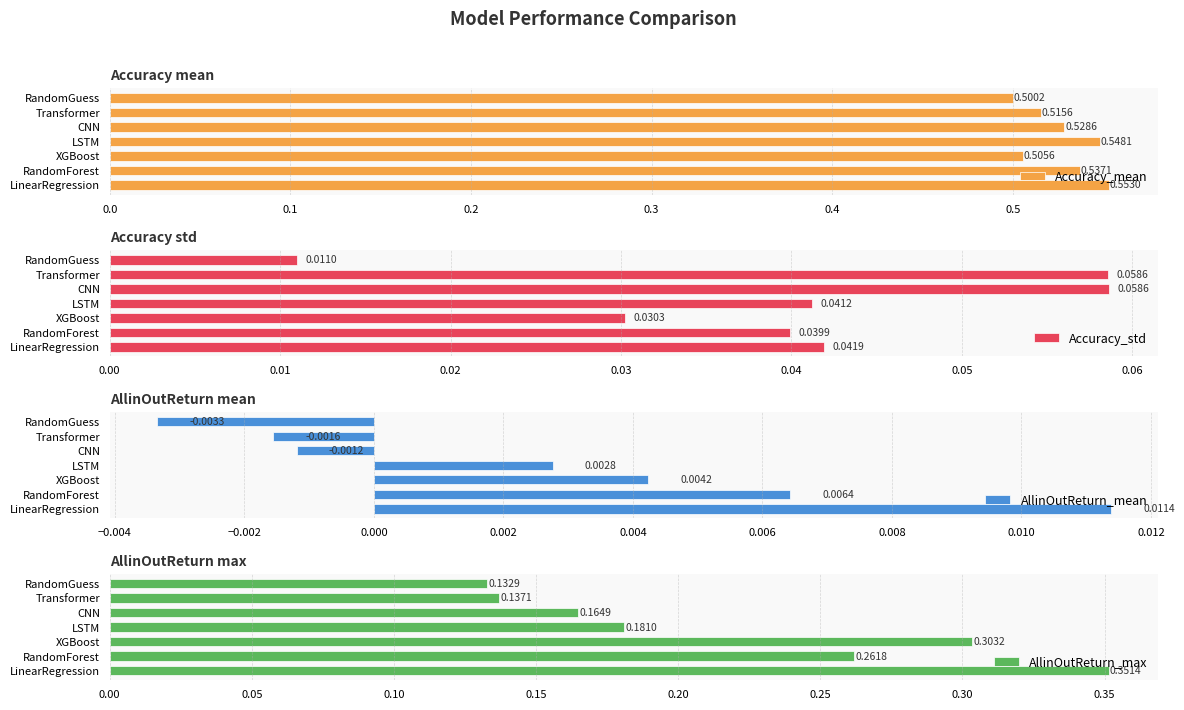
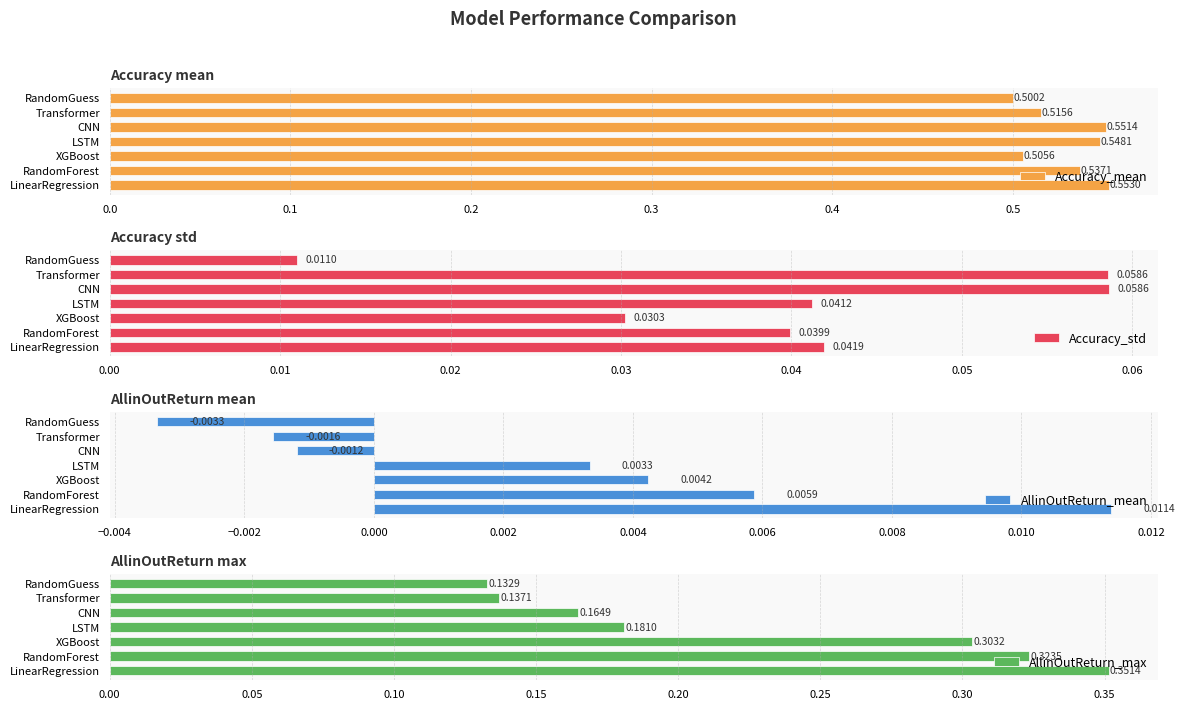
  {
    "Accuracy mean": {
      "RandomGuess": 0.5002,
      "Transformer": 0.5156,
-     "CNN": 0.5286,
+     "CNN": 0.5514,
      "LSTM": 0.5481,
      "XGBoost": 0.5056,
      "RandomForest": 0.5371,
      "LinearRegression": 0.5530
    },
    "Accuracy std": {
      "RandomGuess": 0.0110,
      "Transformer": 0.0586,
      "CNN": 0.0586,
      "LSTM": 0.0412,
      "XGBoost": 0.0303,
      "RandomForest": 0.0399,
      "LinearRegression": 0.0419
    },
    "AllinOutReturn mean": {
      "RandomGuess": -0.0033,
      "Transformer": -0.0016,
      "CNN": -0.0012,
-     "LSTM": 0.0028,
-     "RandomForest": 0.0064
+     "LSTM": 0.0033,
+     "RandomForest": 0.0059
    },
    "AllinOutReturn max": {
      "RandomGuess": 0.1329,
      "Transformer": 0.1371,
      "CNN": 0.1649,
      "LSTM": 0.1810,
      "XGBoost": 0.3032,
-     "RandomForest": 0.2618,
+     "RandomForest": 0.3235,
      "LinearRegression": 0.3514
    }
  }
